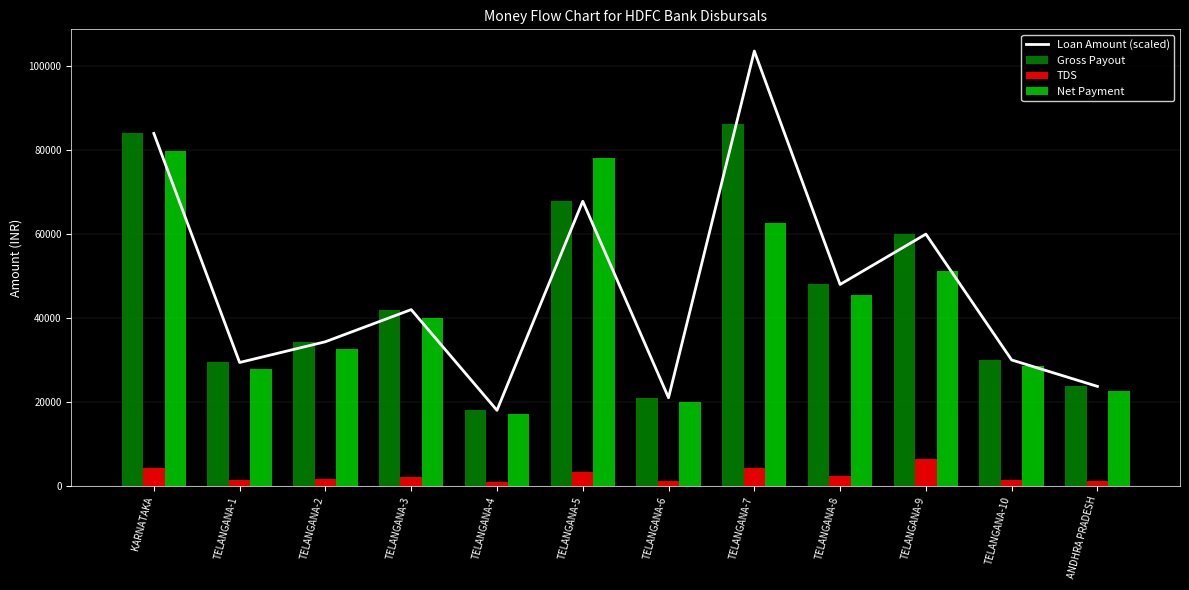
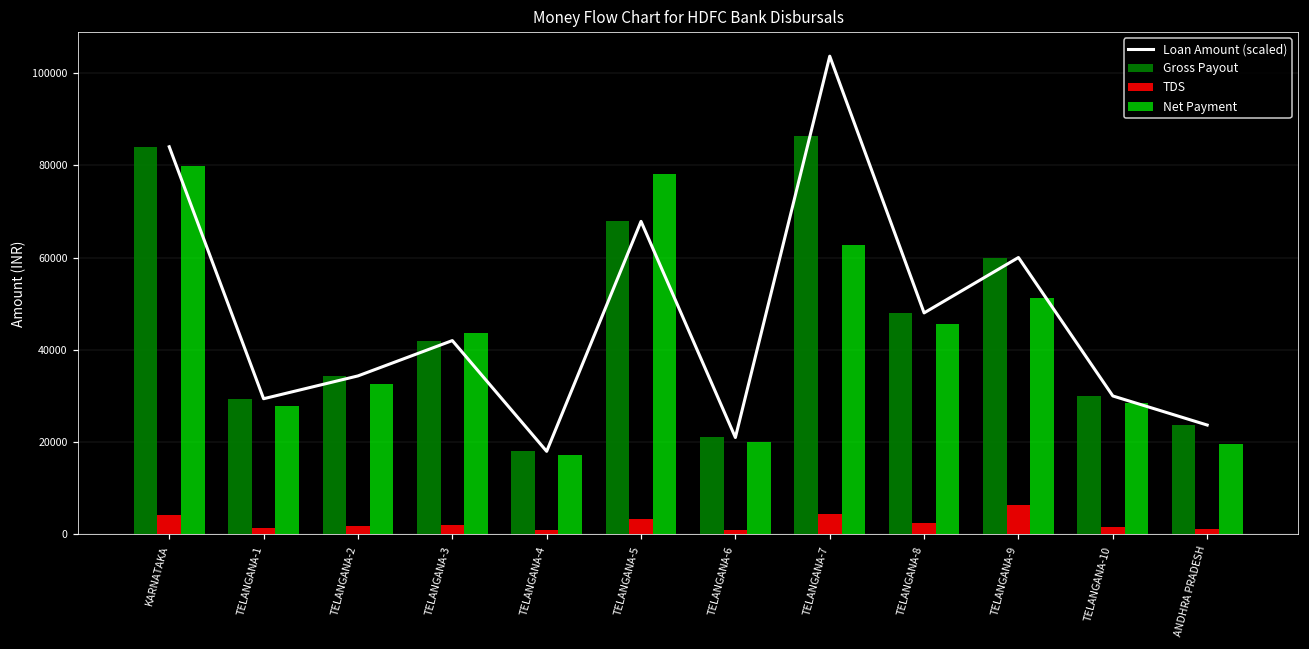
  {
    "Gross Payout": {
      "KARNATAKA": 84000,
      "TELANGANA-1": 29000,
      "TELANGANA-2": 34000,
      "TELANGANA-3": 42000,
      "TELANGANA-4": 18000,
      "TELANGANA-5": 68000,
      "TELANGANA-6": 21000,
      "TELANGANA-7": 86000,
      "TELANGANA-8": 48000,
      "TELANGANA-9": 60000,
      "TELANGANA-10": 30000,
      "ANDHRA PRADESH": 24000
    },
    "Loan Amount (scaled)": {
      "KARNATAKA": 84000,
      "TELANGANA-1": 29000,
      "TELANGANA-2": 34000,
      "TELANGANA-3": 42000,
      "TELANGANA-4": 18000,
      "TELANGANA-5": 68000,
      "TELANGANA-6": 21000,
      "TELANGANA-7": 104000,
      "TELANGANA-8": 48000,
      "TELANGANA-9": 60000,
      "TELANGANA-10": 30000,
      "ANDHRA PRADESH": 24000
    },
    "TDS": {
      "KARNATAKA": 4000,
      "TELANGANA-1": 1000,
      "TELANGANA-2": 2000,
      "TELANGANA-3": 2000,
      "TELANGANA-4": 1000,
      "TELANGANA-5": 3000,
      "TELANGANA-6": 1000,
      "TELANGANA-7": 4000,
      "TELANGANA-8": 2000,
      "TELANGANA-9": 6000,
      "TELANGANA-10": 2000,
      "ANDHRA PRADESH": 1000
    },
    "Net Payment": {
      "KARNATAKA": 80000,
      "TELANGANA-1": 28000,
      "TELANGANA-2": 33000,
-     "TELANGANA-3": 40000,
+     "TELANGANA-3": 44000,
      "TELANGANA-4": 17000,
      "TELANGANA-5": 78000,
      "TELANGANA-6": 20000,
      "TELANGANA-7": 63000,
      "TELANGANA-8": 46000,
      "TELANGANA-9": 51000,
      "TELANGANA-10": 29000,
-     "ANDHRA PRADESH": 23000
+     "ANDHRA PRADESH": 20000
    }
  }
